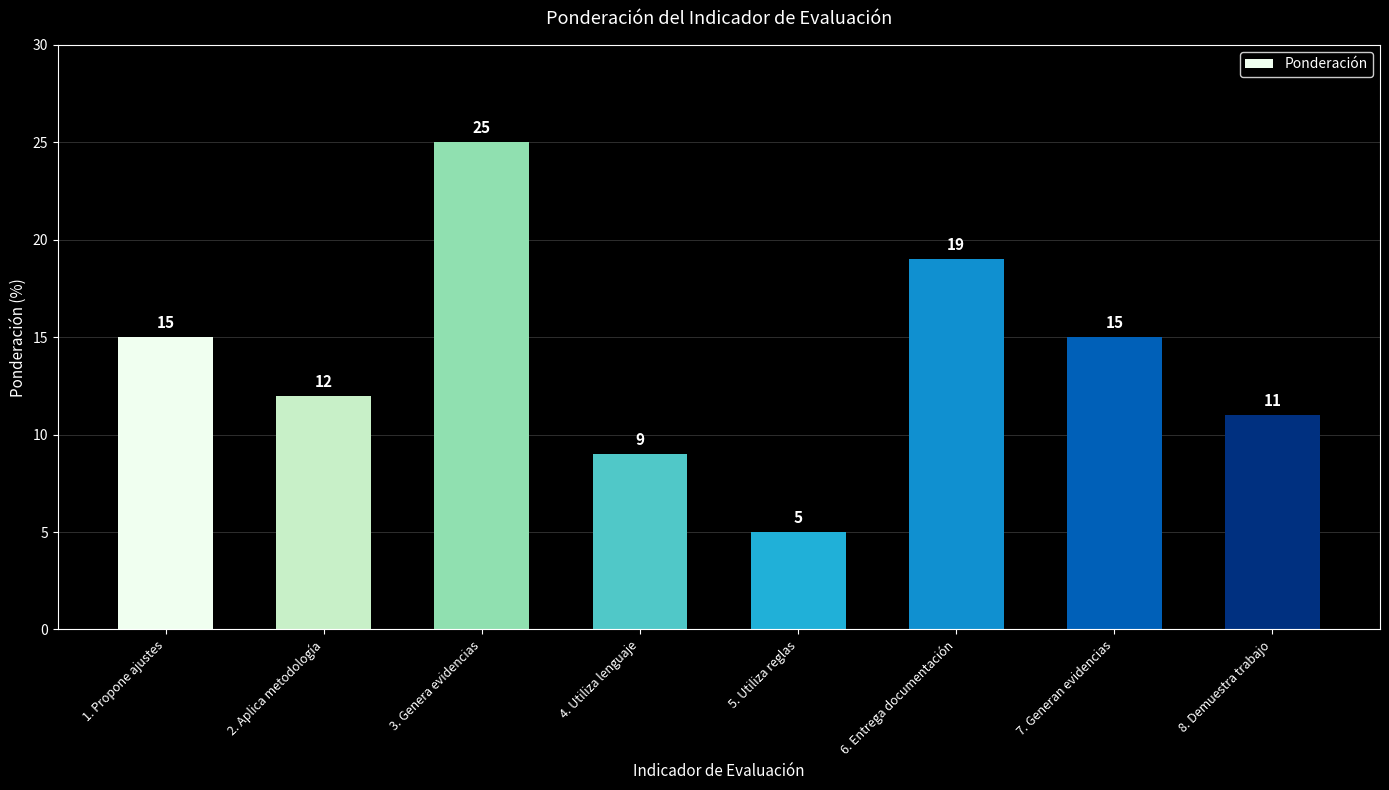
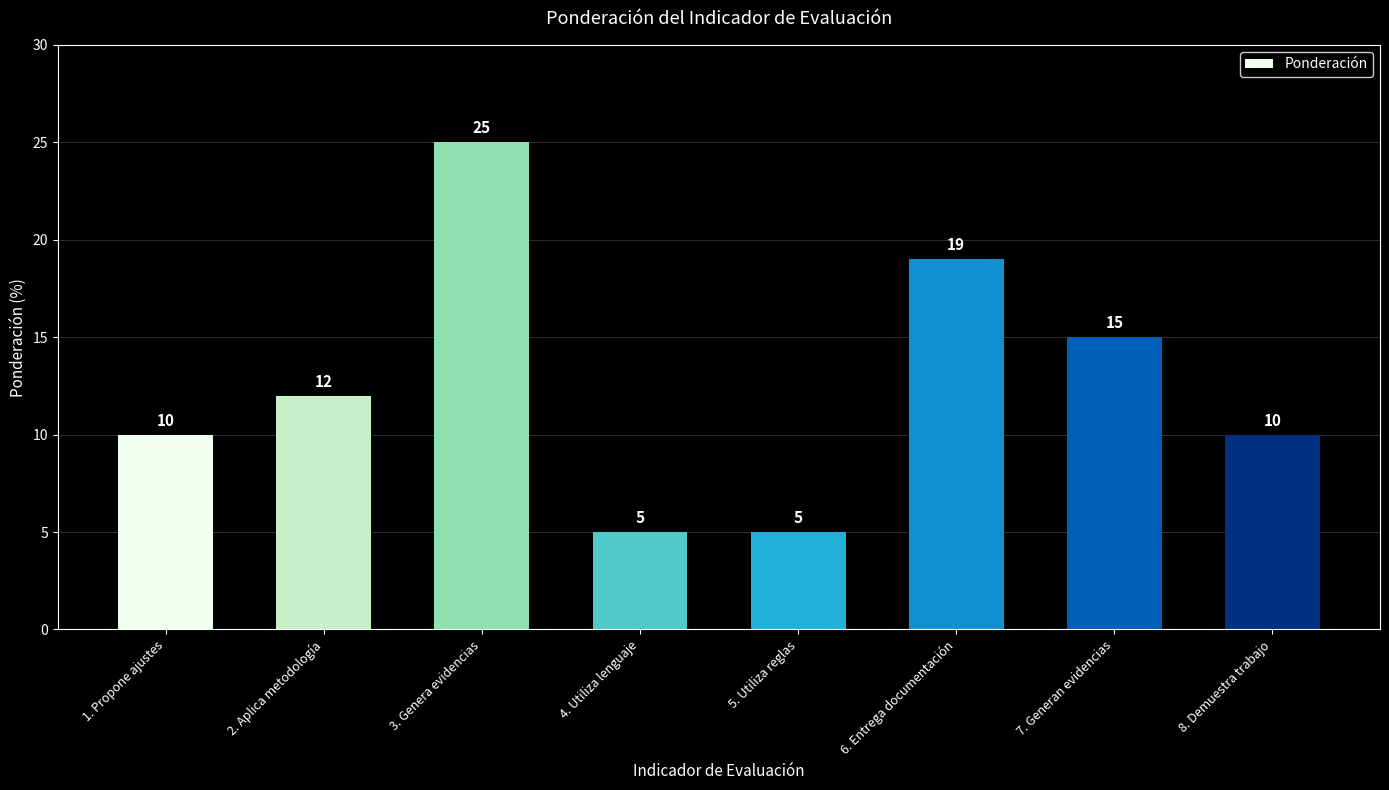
  {
-   "1. Propone ajustes": 15,
+   "1. Propone ajustes": 10,
    "2. Aplica metodología": 12,
    "3. Genera evidencias": 25,
-   "4. Utiliza lenguaje": 9,
+   "4. Utiliza lenguaje": 5,
    "5. Utiliza reglas": 5,
    "6. Entrega documentación": 19,
    "7. Generan evidencias": 15,
-   "8. Demuestra trabajo": 11
+   "8. Demuestra trabajo": 10
  }
